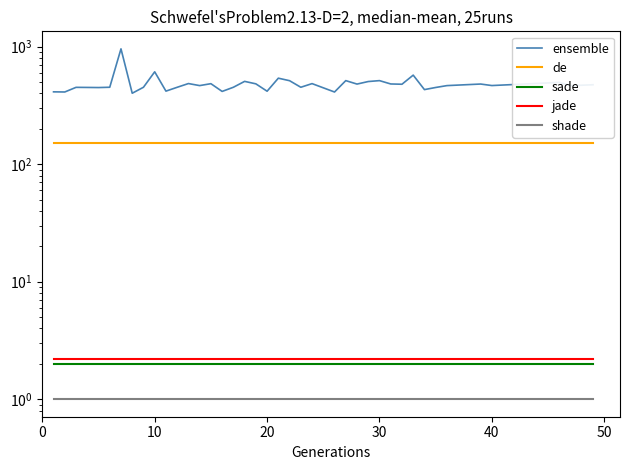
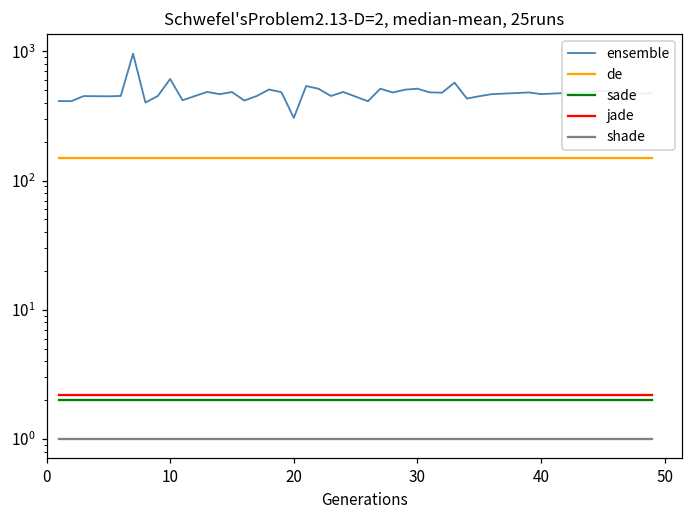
  {
    "ensemble": {
      "10": 600,
-     "20": 420,
+     "20": 310,
      "30": 500,
      "40": 470
    },
    "de": {
      "10": 150,
      "20": 150,
      "30": 150,
      "40": 150
    },
    "sade": {
      "10": 2,
      "20": 2,
      "30": 2,
      "40": 2
    },
    "jade": {
      "10": 2.2,
      "20": 2.2,
      "30": 2.2,
      "40": 2.2
    },
    "shade": {
      "10": 1,
      "20": 1,
      "30": 1,
      "40": 1
    }
  }
